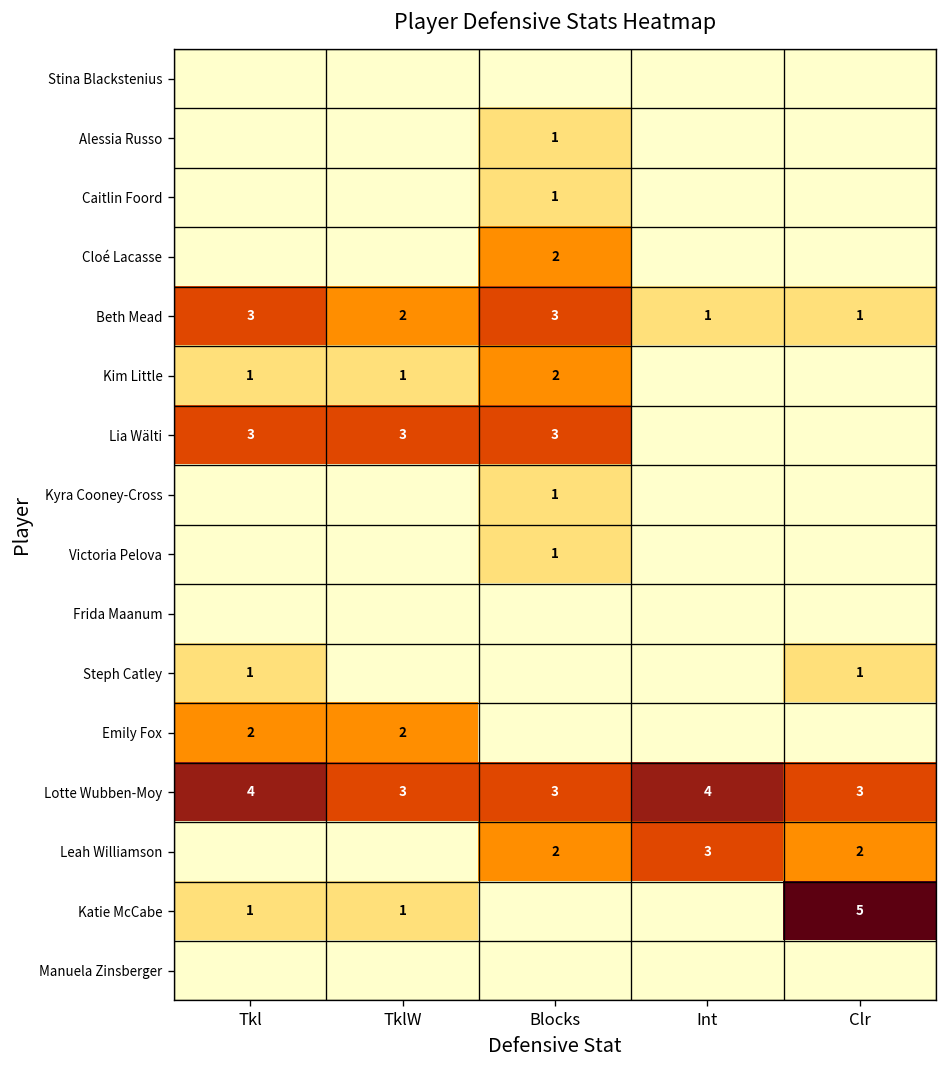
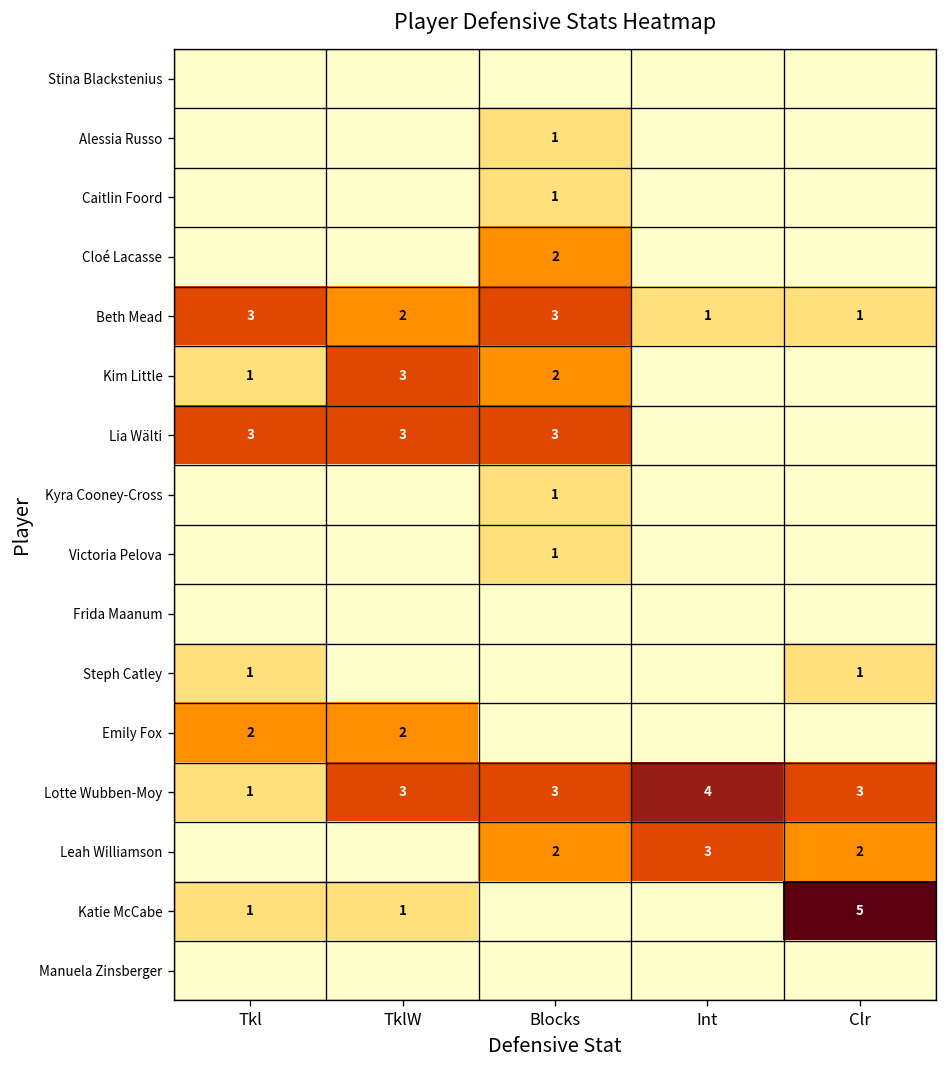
  {
    "Alessia Russo": {
      "Blocks": 1
    },
    "Caitlin Foord": {
      "Blocks": 1
    },
    "Cloé Lacasse": {
      "Blocks": 2
    },
    "Beth Mead": {
      "Tkl": 3,
      "TklW": 2,
      "Blocks": 3,
      "Int": 1,
      "Clr": 1
    },
    "Kim Little": {
      "Tkl": 1,
-     "TklW": 1,
+     "TklW": 3,
      "Blocks": 2
    },
    "Lia Wälti": {
      "Tkl": 3,
      "TklW": 3,
      "Blocks": 3
    },
    "Kyra Cooney-Cross": {
      "Blocks": 1
    },
    "Victoria Pelova": {
      "Blocks": 1
    },
    "Steph Catley": {
      "Tkl": 1,
      "Clr": 1
    },
    "Emily Fox": {
      "Tkl": 2,
      "TklW": 2
    },
    "Lotte Wubben-Moy": {
-     "Tkl": 4,
+     "Tkl": 1,
      "TklW": 3,
      "Blocks": 3,
      "Int": 4,
      "Clr": 3
    },
    "Leah Williamson": {
      "Blocks": 2,
      "Int": 3,
      "Clr": 2
    },
    "Katie McCabe": {
      "Tkl": 1,
      "TklW": 1,
      "Clr": 5
    }
  }
